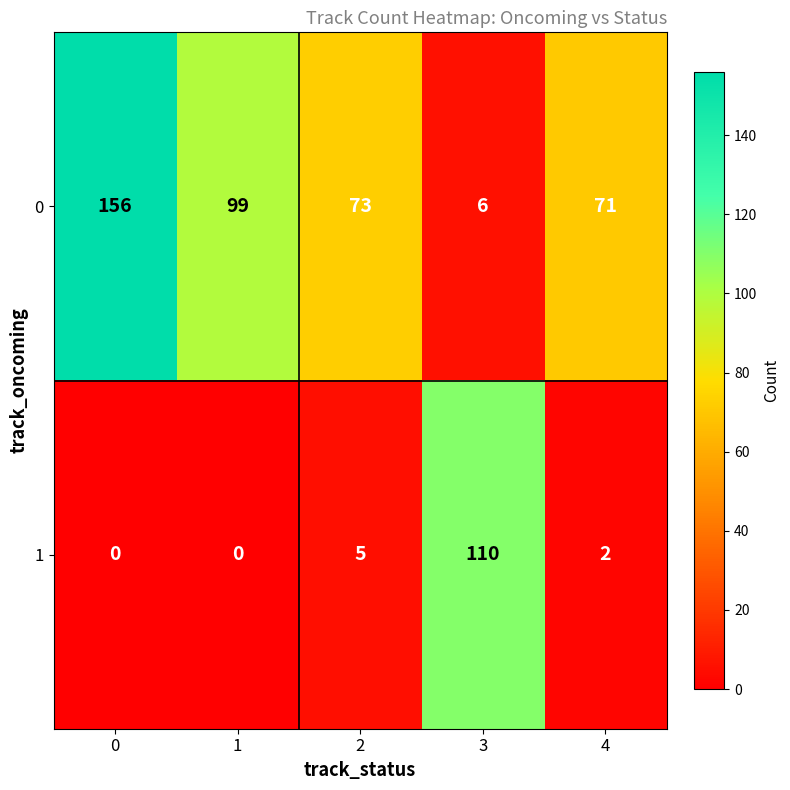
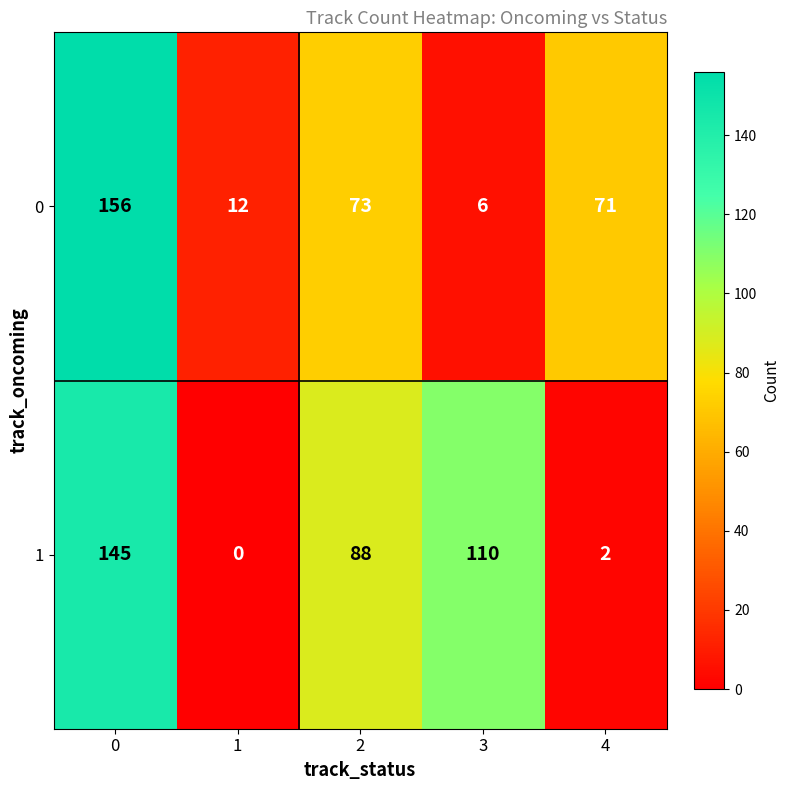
  {
    "0": {
      "0": 156,
-     "1": 99,
+     "1": 12,
      "2": 73,
      "3": 6,
      "4": 71
    },
    "1": {
-     "0": 0,
+     "0": 145,
      "1": 0,
-     "2": 5,
+     "2": 88,
      "3": 110,
      "4": 2
    }
  }
